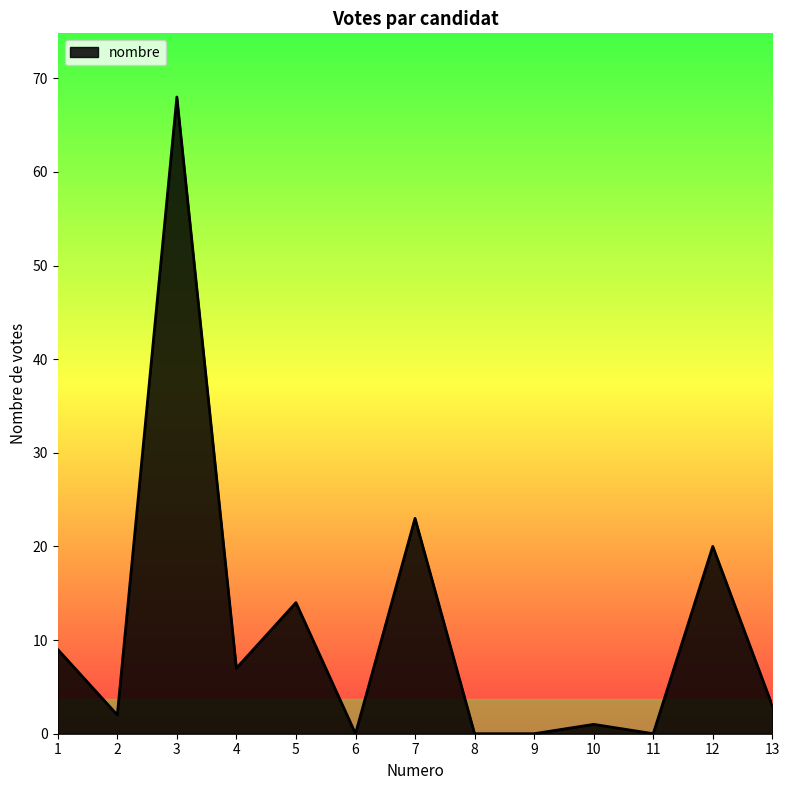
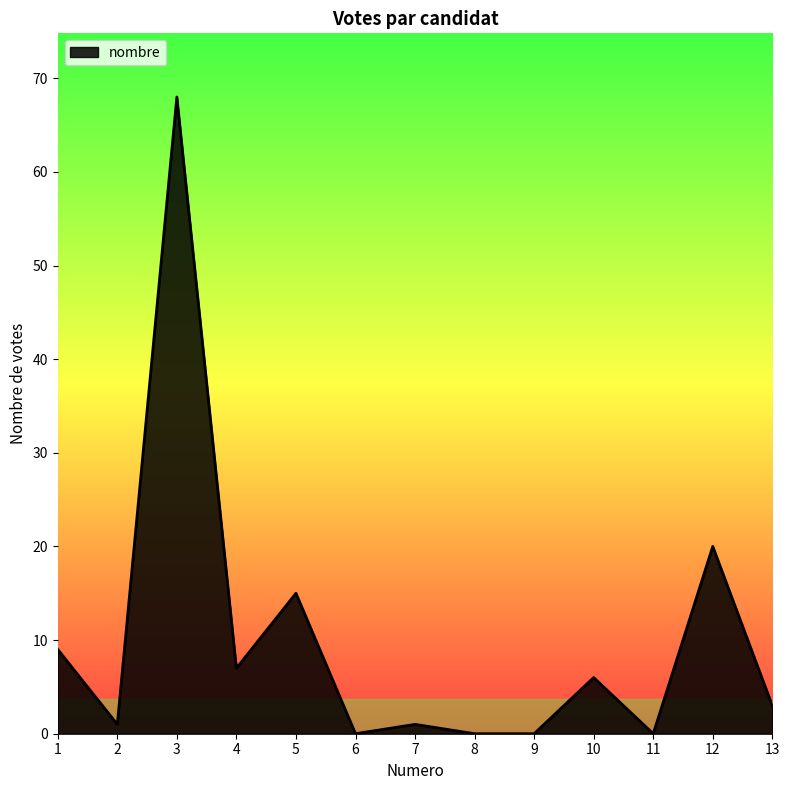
  {
    "1": 9,
-   "2": 2,
+   "2": 1,
    "3": 68,
    "4": 7,
-   "5": 14,
+   "5": 15,
    "6": 0,
-   "7": 23,
+   "7": 1,
    "8": 0,
    "9": 0,
-   "10": 1,
+   "10": 6,
    "11": 0,
    "12": 20,
    "13": 3
  }
